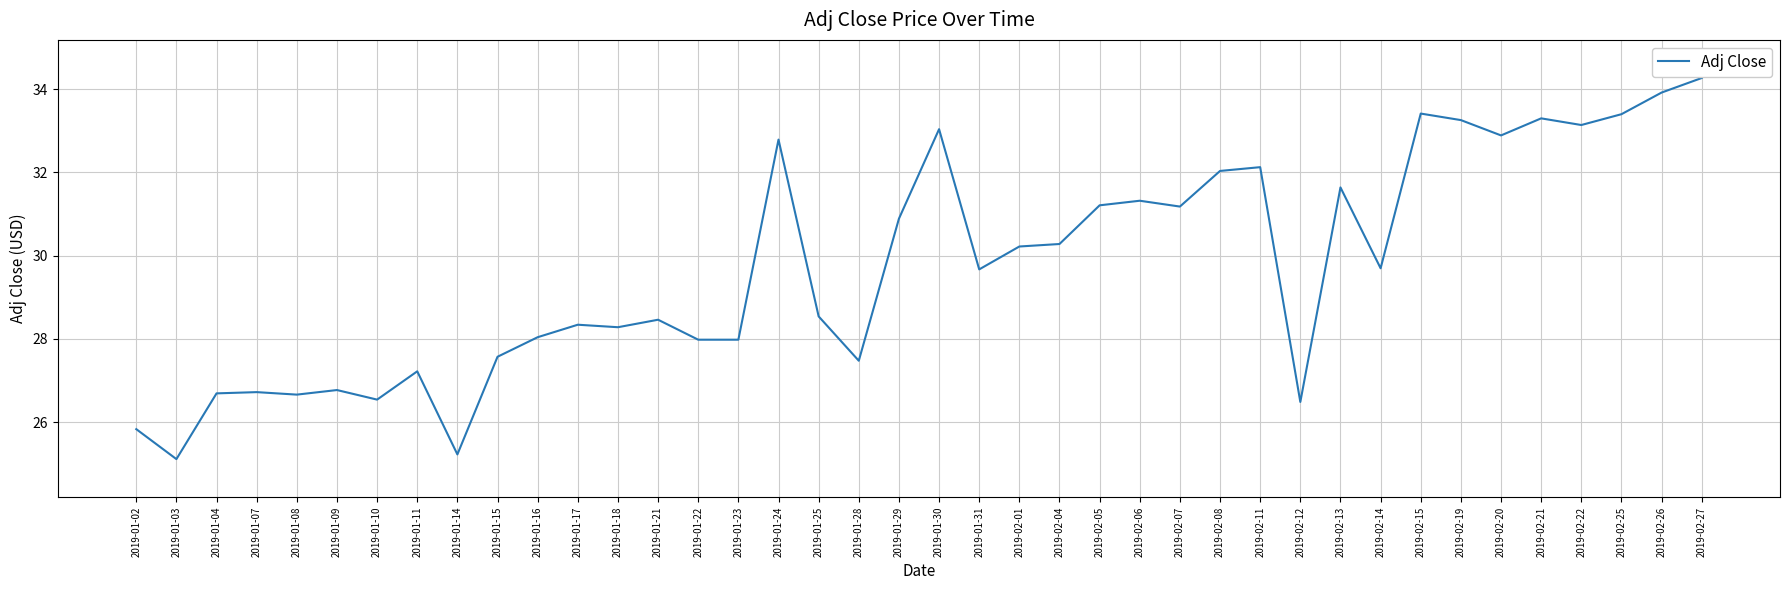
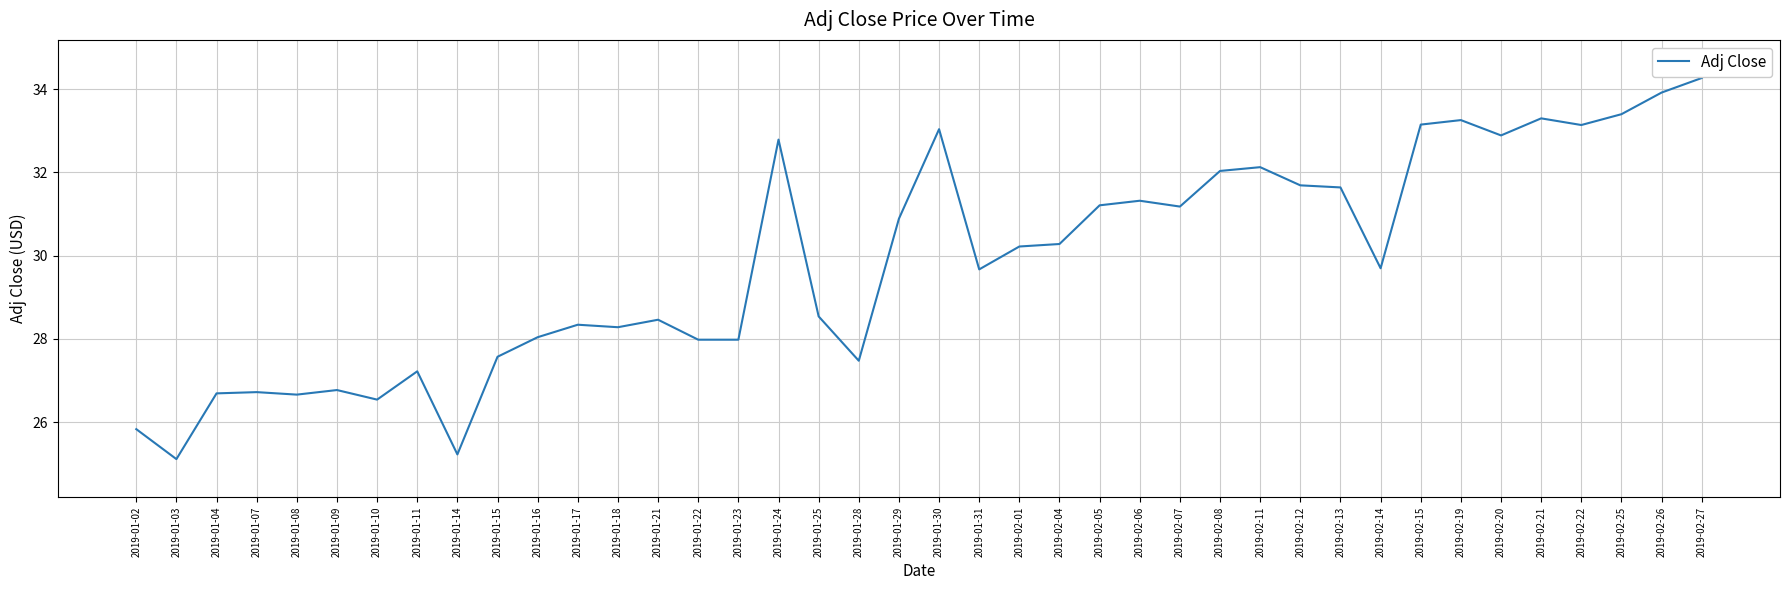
  {
    "2019-01-02": 25.8,
    "2019-01-03": 25.1,
    "2019-01-04": 26.7,
    "2019-01-07": 26.7,
    "2019-01-08": 26.7,
    "2019-01-09": 26.8,
    "2019-01-10": 26.5,
    "2019-01-11": 27.2,
    "2019-01-14": 25.2,
    "2019-01-15": 27.6,
    "2019-01-16": 28.0,
    "2019-01-17": 28.3,
    "2019-01-18": 28.3,
    "2019-01-21": 28.5,
    "2019-01-22": 28.0,
    "2019-01-23": 28.0,
    "2019-01-24": 32.8,
    "2019-01-25": 28.5,
    "2019-01-28": 27.5,
    "2019-01-29": 30.9,
    "2019-01-30": 33.0,
    "2019-01-31": 29.7,
    "2019-02-01": 30.2,
    "2019-02-04": 30.3,
    "2019-02-05": 31.2,
    "2019-02-06": 31.3,
    "2019-02-07": 31.2,
    "2019-02-08": 32.0,
    "2019-02-11": 32.1,
-   "2019-02-12": 26.5,
+   "2019-02-12": 31.7,
    "2019-02-13": 31.6,
    "2019-02-14": 29.7,
-   "2019-02-15": 33.4,
+   "2019-02-15": 33.2,
    "2019-02-19": 33.3,
    "2019-02-20": 32.9,
    "2019-02-21": 33.3,
    "2019-02-22": 33.1,
    "2019-02-25": 33.4,
    "2019-02-26": 33.9,
    "2019-02-27": 34.3
  }
